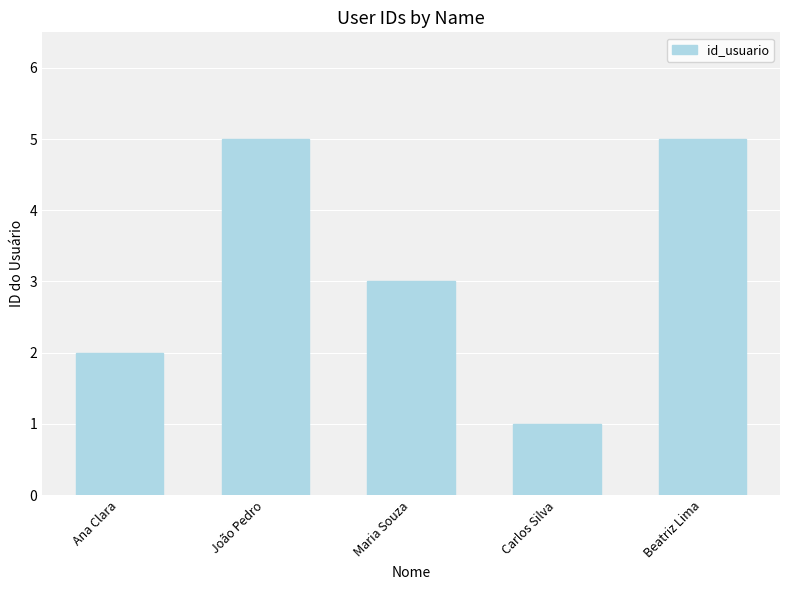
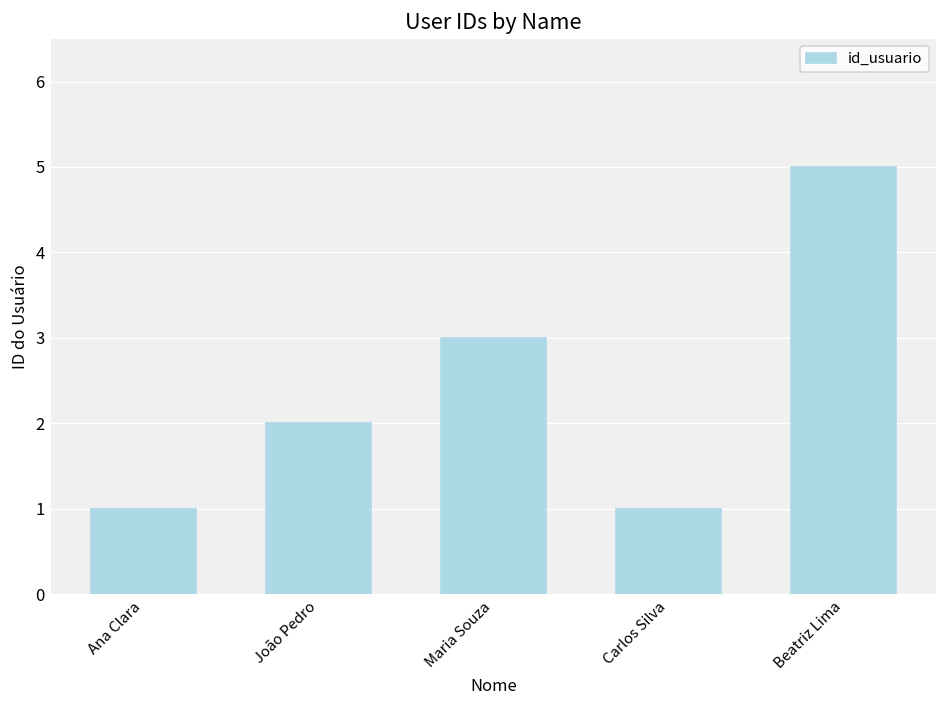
  {
-   "Ana Clara": 2,
-   "João Pedro": 5,
+   "Ana Clara": 1,
+   "João Pedro": 2,
    "Maria Souza": 3,
    "Carlos Silva": 1,
    "Beatriz Lima": 5
  }
